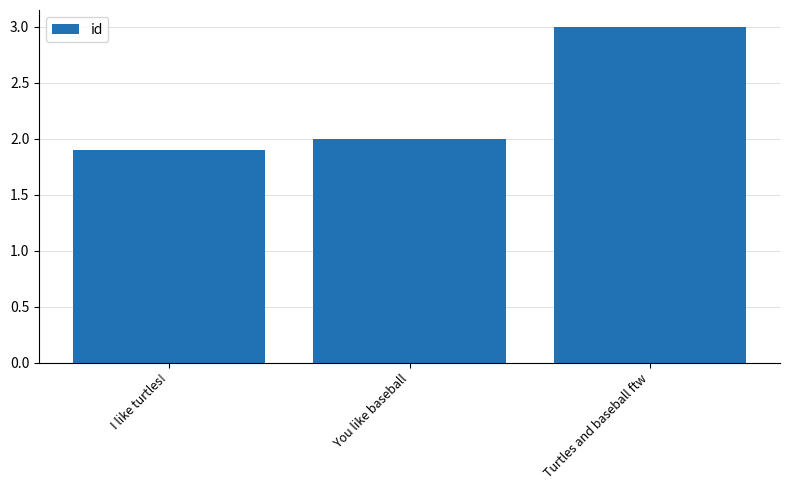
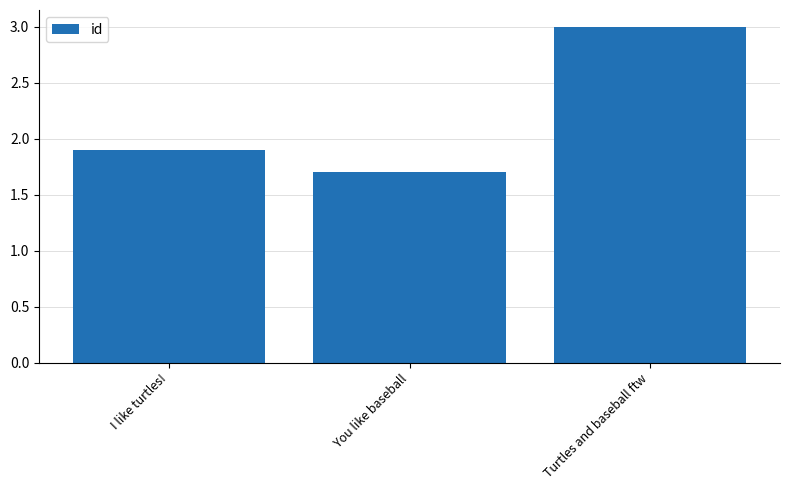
  {
    "I like turtles!": 1.9,
-   "You like baseball": 2.0,
+   "You like baseball": 1.7,
    "Turtles and baseball ftw": 3.0
  }
